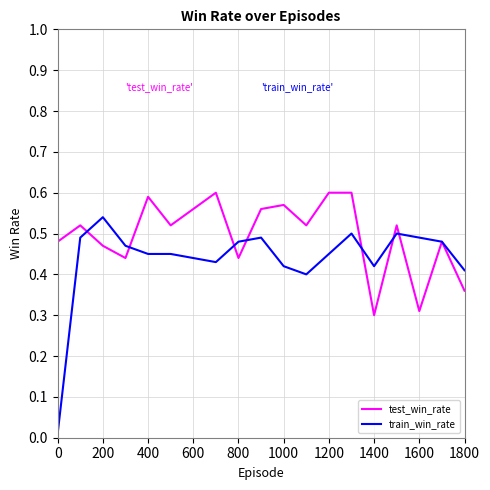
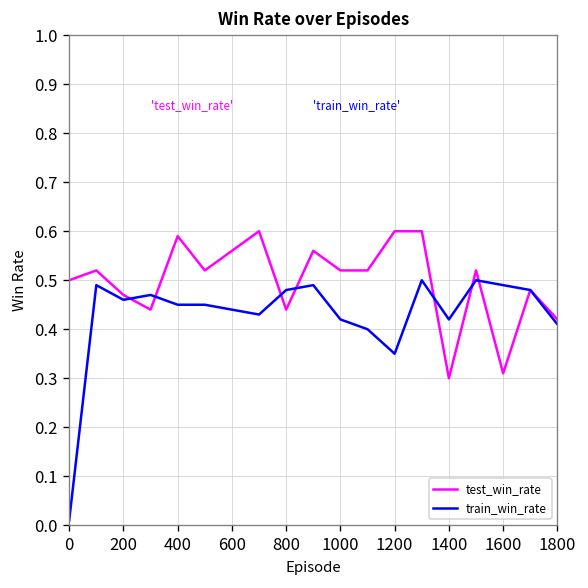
  {
    "test_win_rate": {
-     "0": 0.48,
+     "0": 0.50,
      "200": 0.47,
      "400": 0.59,
      "600": 0.56,
      "800": 0.44,
-     "1000": 0.57,
+     "1000": 0.52,
      "1200": 0.60,
      "1400": 0.30,
      "1600": 0.31,
-     "1800": 0.36
+     "1800": 0.42
    },
    "train_win_rate": {
      "0": 0.01,
-     "200": 0.54,
+     "200": 0.46,
      "400": 0.45,
      "600": 0.44,
      "800": 0.48,
      "1000": 0.42,
-     "1200": 0.45,
+     "1200": 0.35,
      "1400": 0.42,
      "1600": 0.49,
      "1800": 0.41
    }
  }
